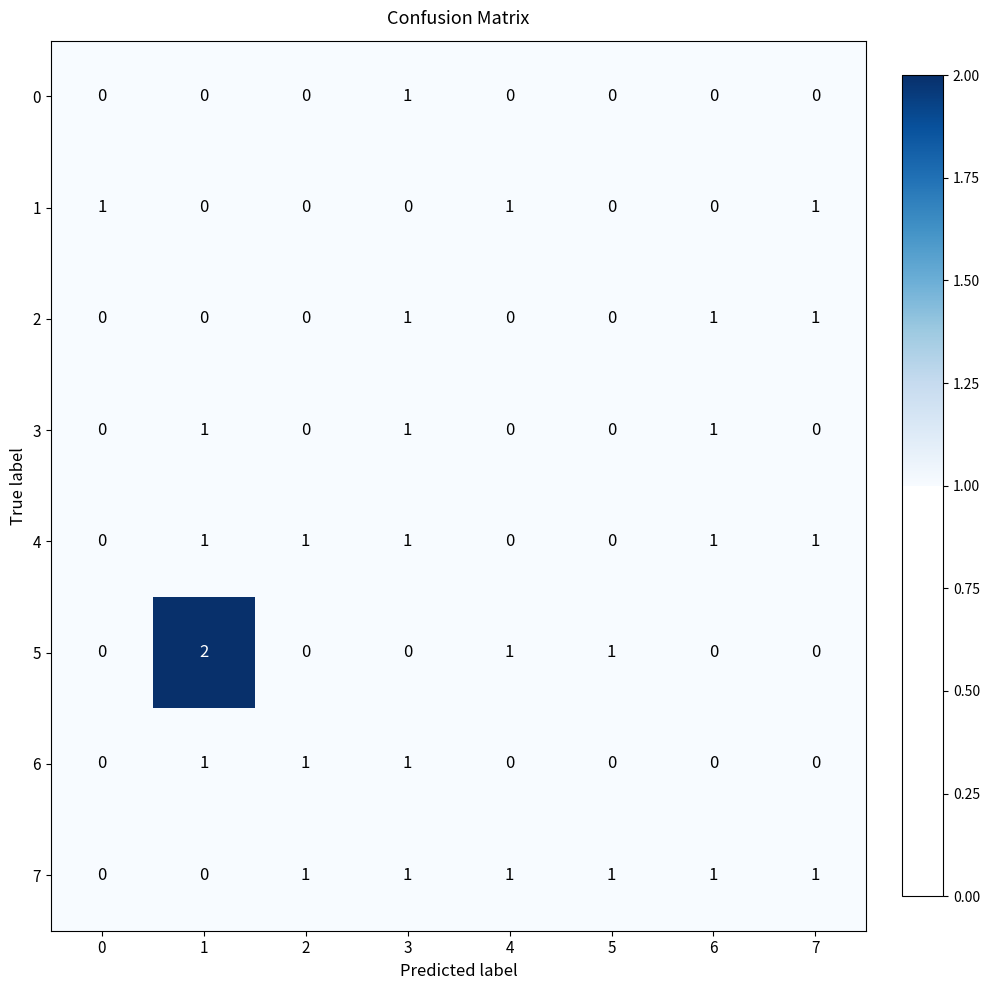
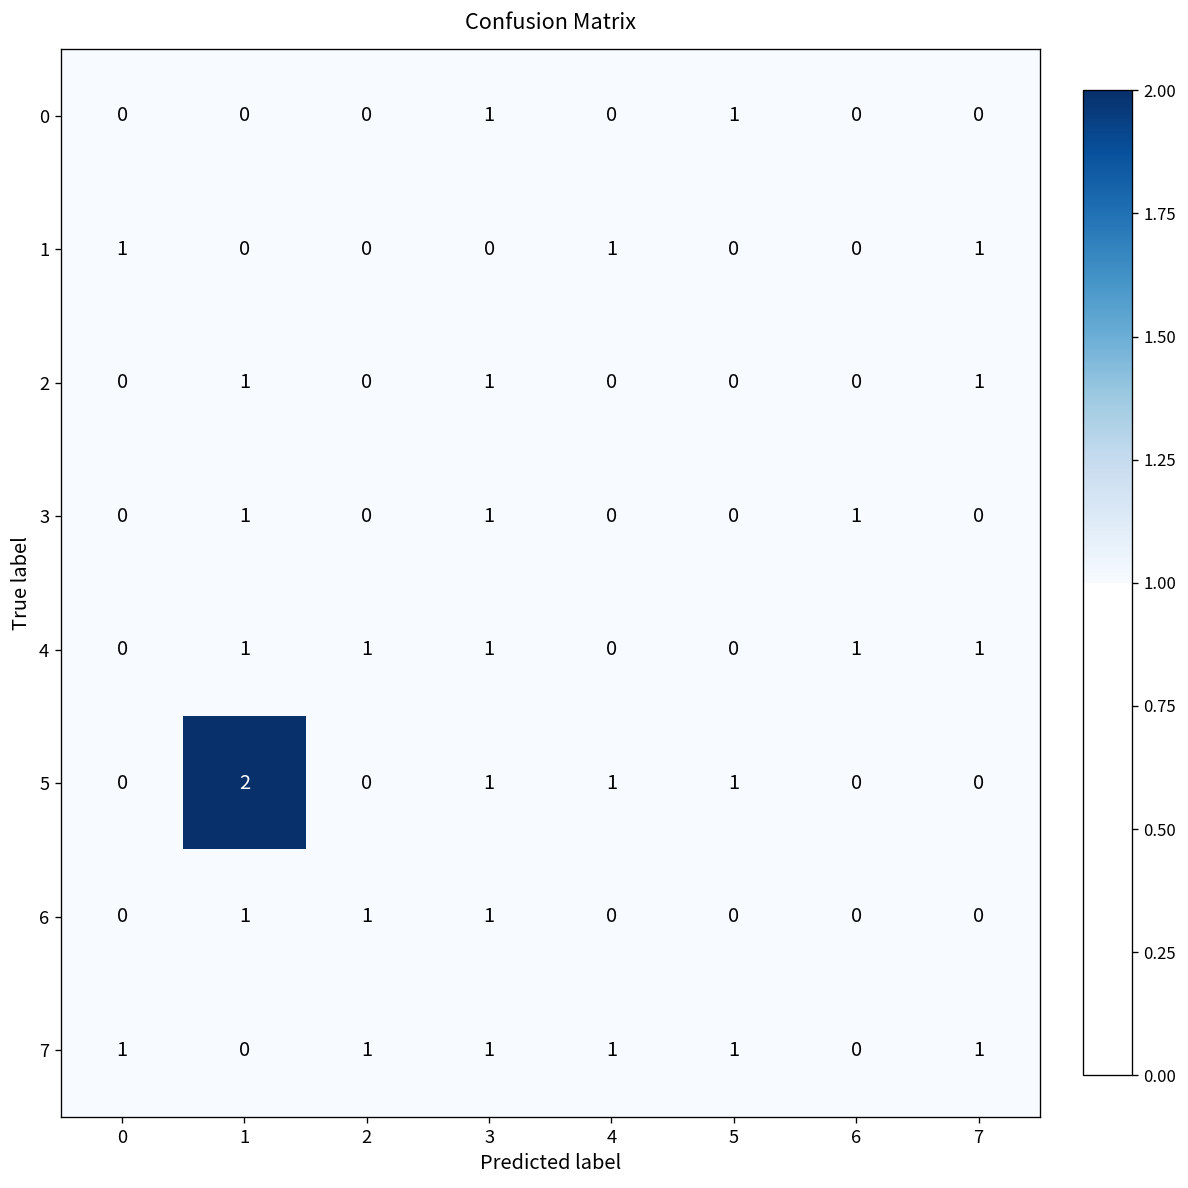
  {
    "0": {
      "0": 0,
      "1": 0,
      "2": 0,
      "3": 1,
      "4": 0,
-     "5": 0,
+     "5": 1,
      "6": 0,
      "7": 0
    },
    "1": {
      "0": 1,
      "1": 0,
      "2": 0,
      "3": 0,
      "4": 1,
      "5": 0,
      "6": 0,
      "7": 1
    },
    "2": {
      "0": 0,
-     "1": 0,
+     "1": 1,
      "2": 0,
      "3": 1,
      "4": 0,
      "5": 0,
-     "6": 1,
+     "6": 0,
      "7": 1
    },
    "3": {
      "0": 0,
      "1": 1,
      "2": 0,
      "3": 1,
      "4": 0,
      "5": 0,
      "6": 1,
      "7": 0
    },
    "4": {
      "0": 0,
      "1": 1,
      "2": 1,
      "3": 1,
      "4": 0,
      "5": 0,
      "6": 1,
      "7": 1
    },
    "5": {
      "0": 0,
      "1": 2,
      "2": 0,
-     "3": 0,
+     "3": 1,
      "4": 1,
      "5": 1,
      "6": 0,
      "7": 0
    },
    "6": {
      "0": 0,
      "1": 1,
      "2": 1,
      "3": 1,
      "4": 0,
      "5": 0,
      "6": 0,
      "7": 0
    },
    "7": {
-     "0": 0,
+     "0": 1,
      "1": 0,
      "2": 1,
      "3": 1,
      "4": 1,
      "5": 1,
-     "6": 1,
+     "6": 0,
      "7": 1
    }
  }
